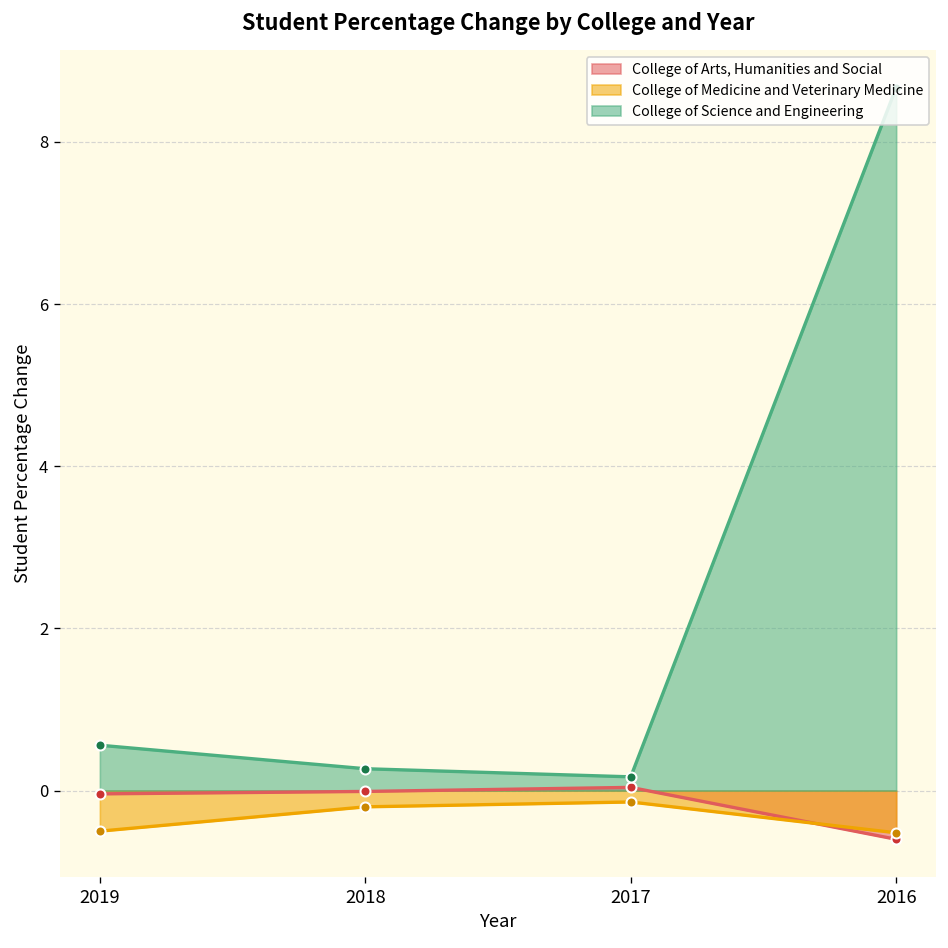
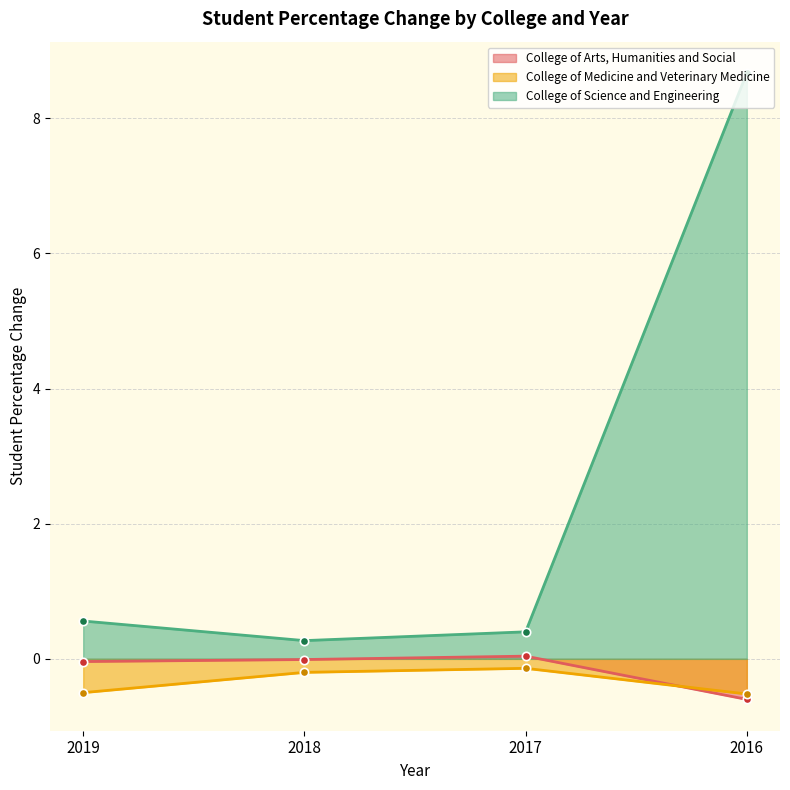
  {
    "College of Science and Engineering": {
      "2019": 0.6,
      "2018": 0.3,
-     "2017": 0.2
+     "2017": 0.4
    }
  }
